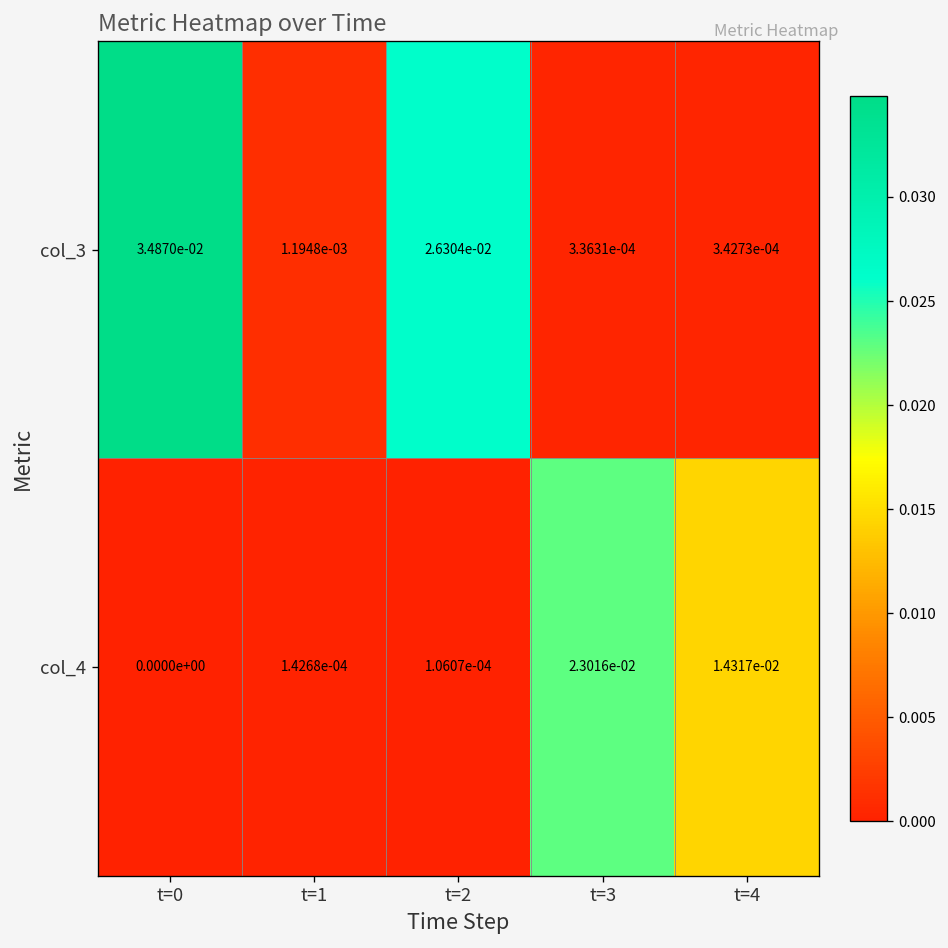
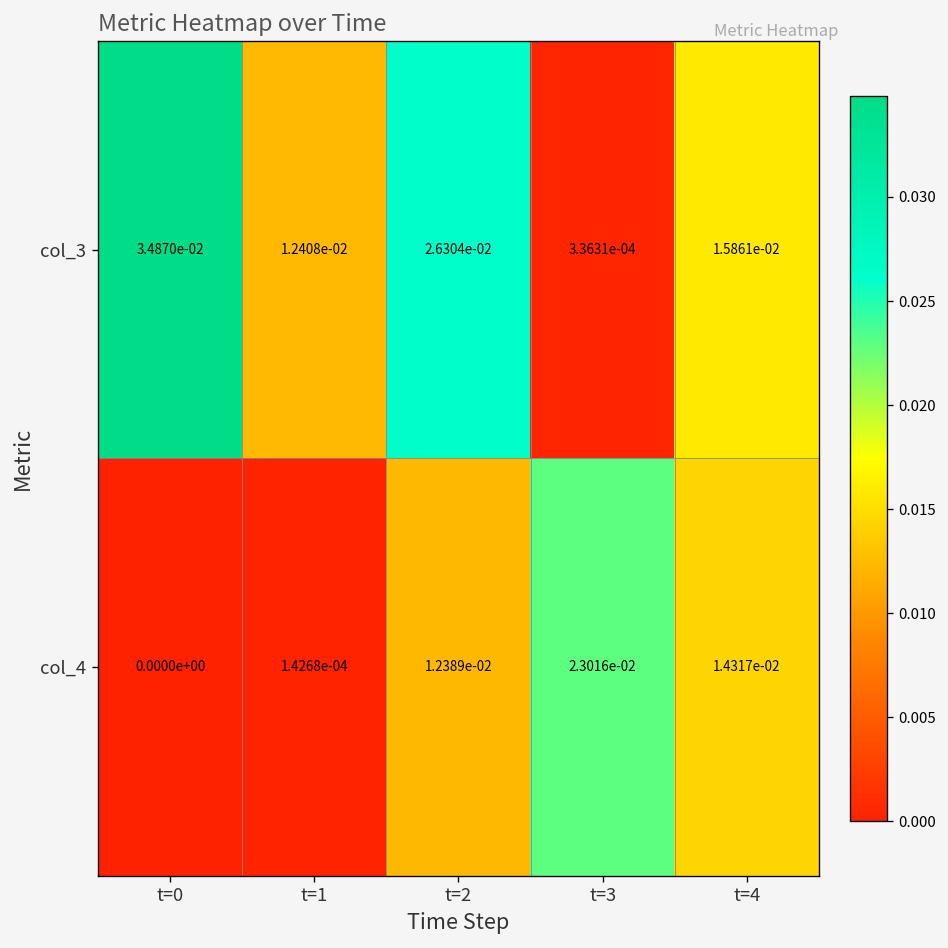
  {
    "col_3": {
      "t=0": "3.4870e-02",
-     "t=1": "1.1948e-03",
+     "t=1": "1.2408e-02",
      "t=2": "2.6304e-02",
      "t=3": "3.3631e-04",
-     "t=4": "3.4273e-04"
+     "t=4": "1.5861e-02"
    },
    "col_4": {
      "t=0": "0.0000e+00",
      "t=1": "1.4268e-04",
-     "t=2": "1.0607e-04",
+     "t=2": "1.2389e-02",
      "t=3": "2.3016e-02",
      "t=4": "1.4317e-02"
    }
  }
